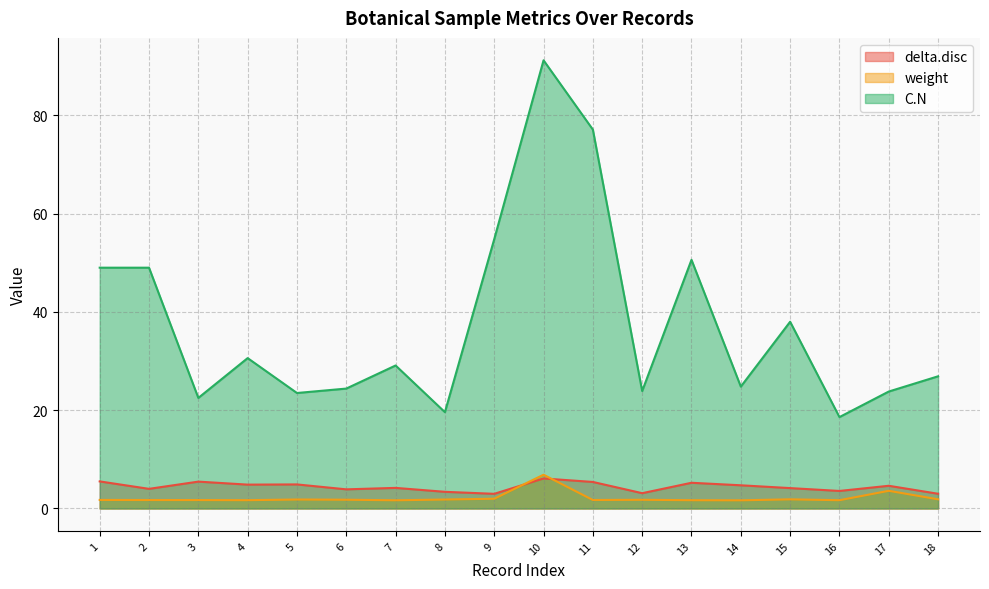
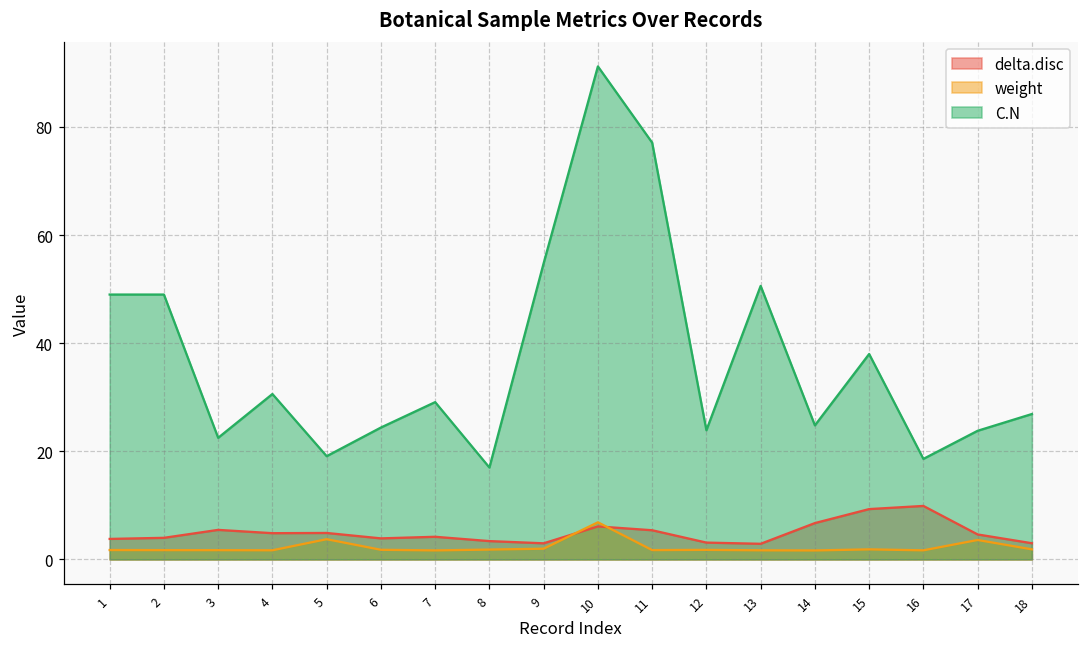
  {
    "delta.disc": {
-     "1": 6,
+     "1": 4,
      "2": 4,
      "3": 5,
      "4": 5,
      "5": 5,
      "6": 4,
      "7": 4,
      "8": 3,
      "9": 3,
      "10": 6,
      "11": 5,
      "12": 3,
-     "13": 5,
-     "14": 5,
-     "15": 4,
-     "16": 4,
+     "13": 3,
+     "14": 7,
+     "15": 9,
+     "16": 10,
      "17": 5,
      "18": 3
    },
    "weight": {
      "1": 2,
      "2": 2,
      "3": 2,
      "4": 2,
-     "5": 2,
+     "5": 4,
      "6": 2,
      "7": 2,
      "8": 2,
      "9": 2,
      "10": 7,
      "11": 2,
      "12": 2,
      "13": 2,
      "14": 2,
      "15": 2,
      "16": 2,
      "17": 4,
      "18": 2
    },
    "C.N": {
      "1": 49,
      "2": 49,
      "3": 23,
      "4": 31,
-     "5": 24,
+     "5": 19,
      "6": 24,
      "7": 29,
-     "8": 20,
+     "8": 17,
      "9": 55,
      "10": 91,
      "11": 77,
      "12": 24,
      "13": 51,
      "14": 25,
      "15": 38,
      "16": 19,
      "17": 24,
      "18": 27
    }
  }
